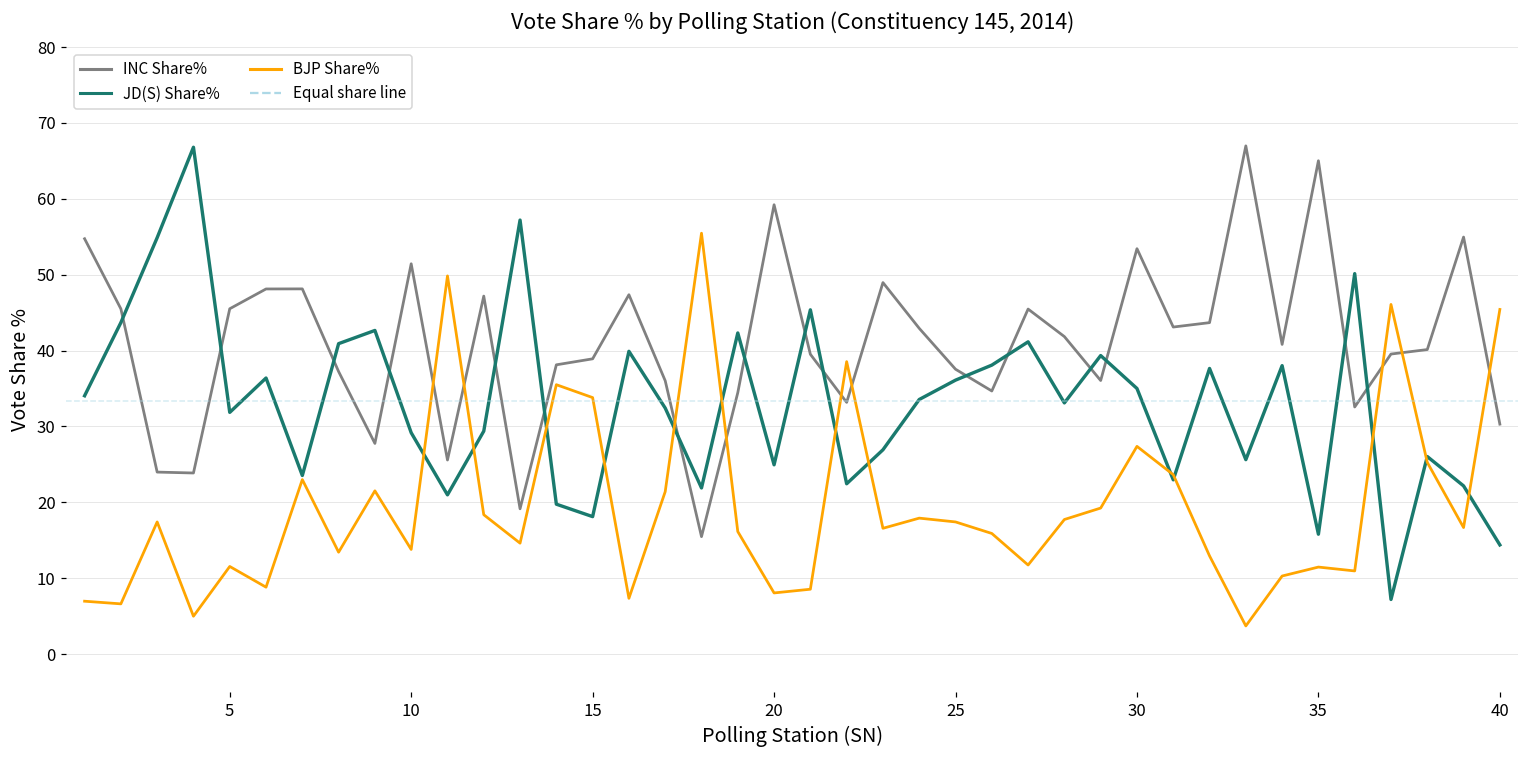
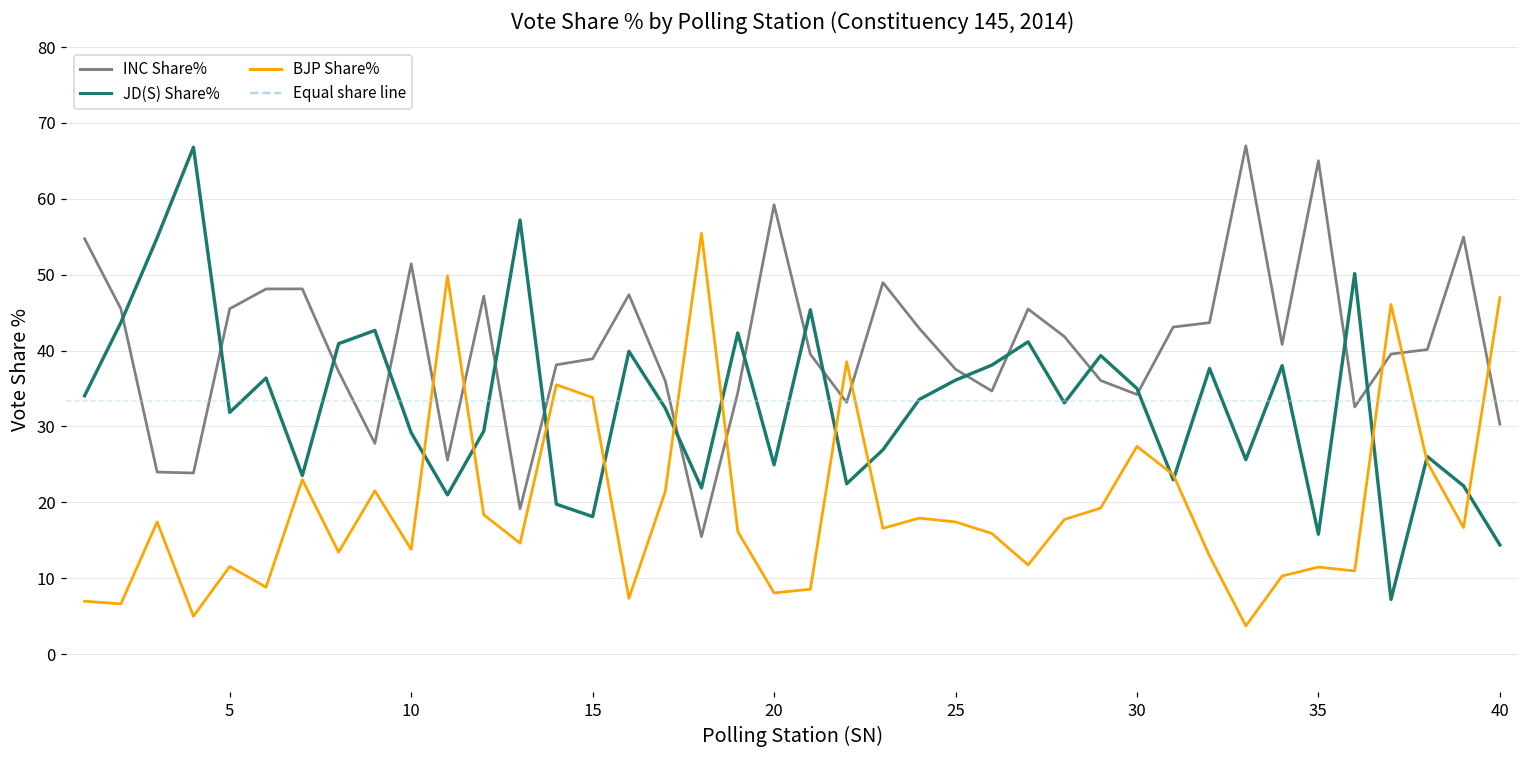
  {
    "INC Share%": {
      "5": 46,
      "10": 51,
      "15": 39,
      "20": 59,
      "25": 38,
-     "30": 53,
+     "30": 34,
      "35": 65,
      "40": 30
    },
    "JD(S) Share%": {
      "5": 32,
      "10": 29,
      "15": 18,
      "20": 25,
      "25": 36,
      "30": 35,
      "35": 16,
      "40": 14
    },
    "BJP Share%": {
      "5": 12,
      "10": 14,
      "15": 34,
      "20": 8,
      "25": 17,
      "30": 27,
      "35": 11,
-     "40": 45
+     "40": 47
    }
  }
